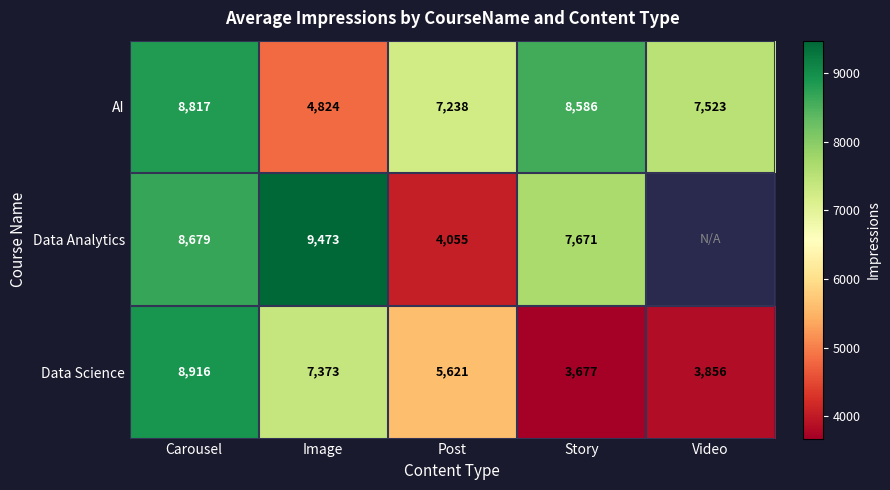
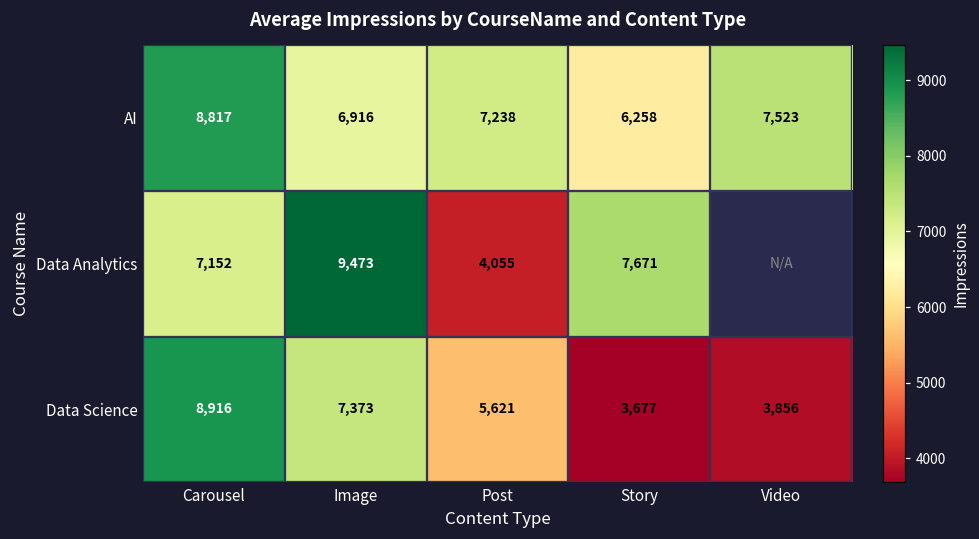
  {
    "AI": {
      "Carousel": "8,817",
-     "Image": "4,824",
+     "Image": "6,916",
      "Post": "7,238",
-     "Story": "8,586",
+     "Story": "6,258",
      "Video": "7,523"
    },
    "Data Analytics": {
-     "Carousel": "8,679",
+     "Carousel": "7,152",
      "Image": "9,473",
      "Post": "4,055",
      "Story": "7,671"
    },
    "Data Science": {
      "Carousel": "8,916",
      "Image": "7,373",
      "Post": "5,621",
      "Story": "3,677",
      "Video": "3,856"
    }
  }
